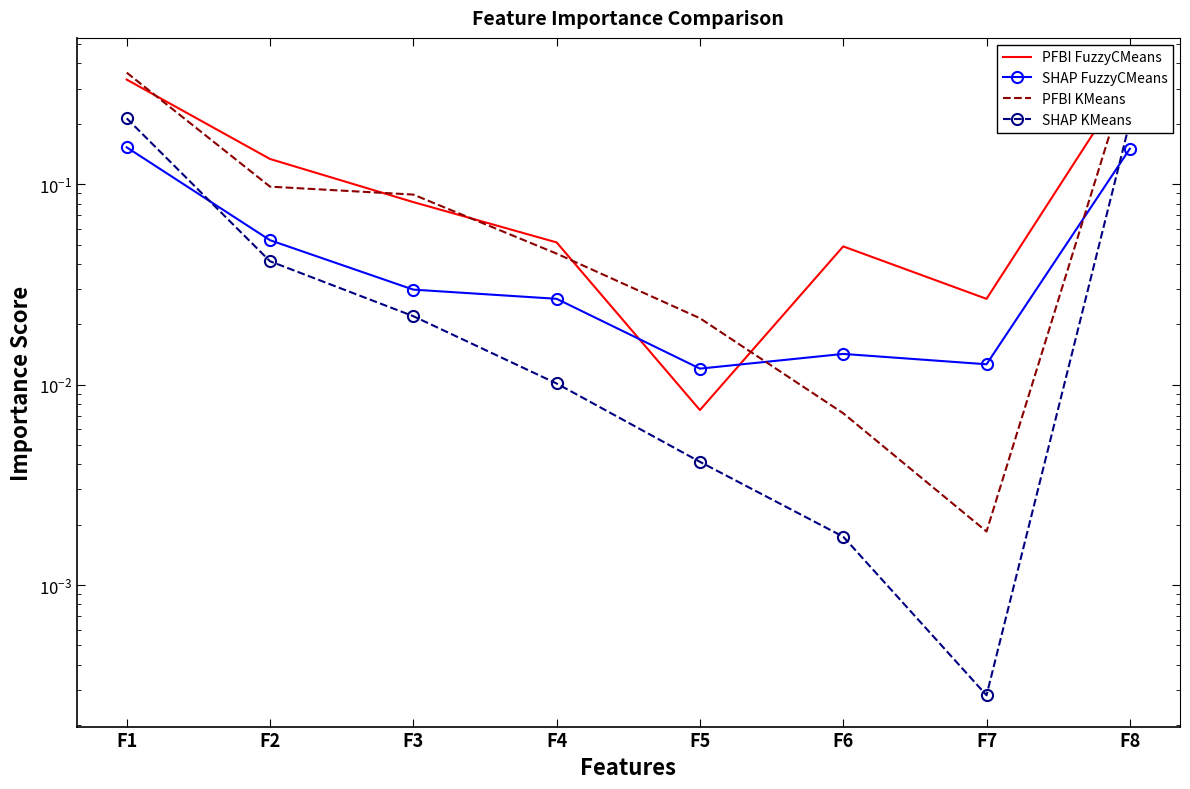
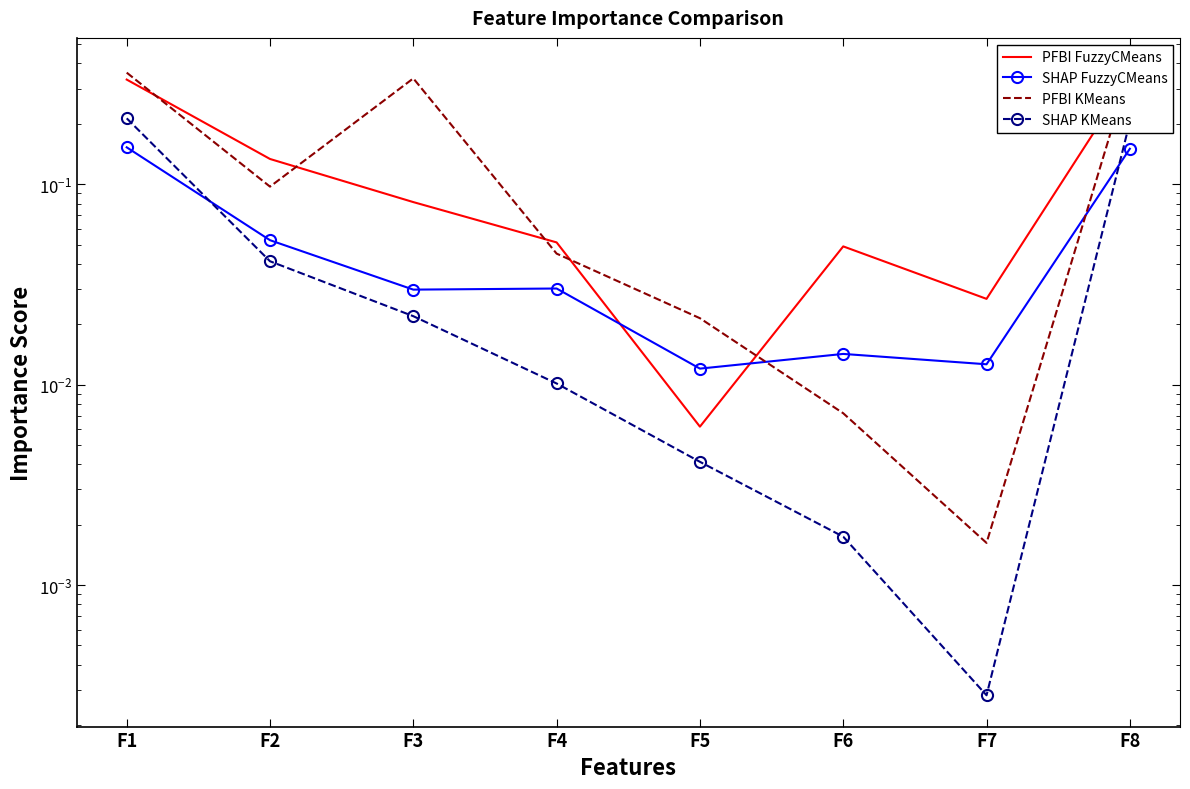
  {
    "PFBI FuzzyCMeans": {
      "F1": 0.33,
      "F2": 0.13,
      "F3": 0.081,
      "F4": 0.051,
-     "F5": 0.0075,
+     "F5": 0.0062,
      "F6": 0.049,
      "F7": 0.027
    },
    "SHAP FuzzyCMeans": {
      "F1": 0.15,
      "F2": 0.053,
      "F3": 0.030,
-     "F4": 0.027,
+     "F4": 0.030,
      "F5": 0.012,
      "F6": 0.014,
      "F7": 0.013,
      "F8": 0.15
    },
    "PFBI KMeans": {
      "F1": 0.36,
      "F2": 0.10,
-     "F3": 0.09,
+     "F3": 0.34,
      "F4": 0.045,
      "F5": 0.021,
      "F6": 0.0072,
-     "F7": 0.0019
+     "F7": 0.0016
    },
    "SHAP KMeans": {
      "F1": 0.21,
      "F2": 0.041,
      "F3": 0.022,
      "F4": 0.010,
      "F5": 0.0041,
      "F6": 0.0017,
      "F7": 0.00028
    }
  }
